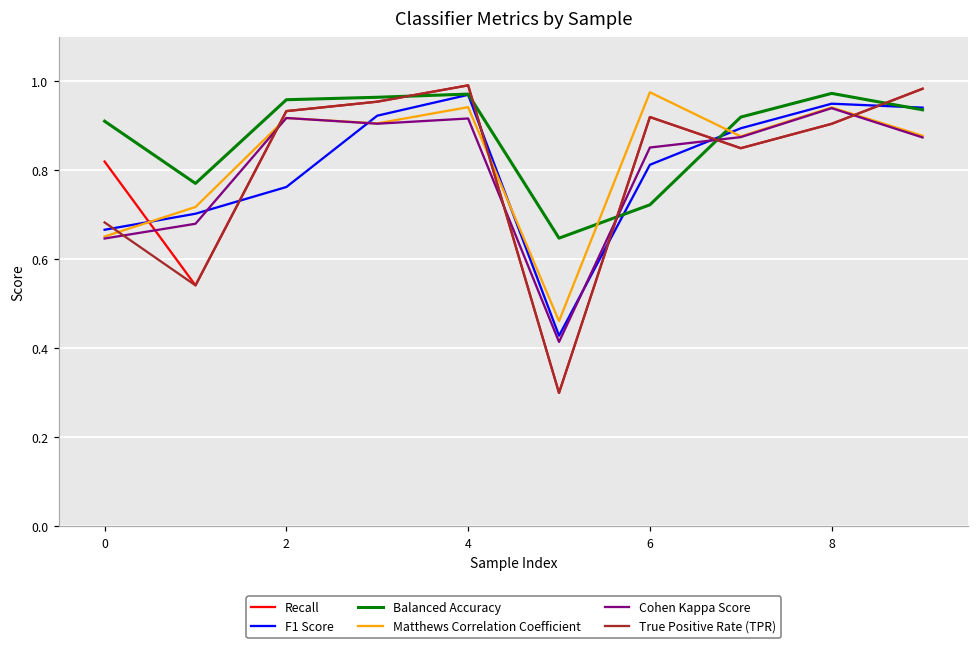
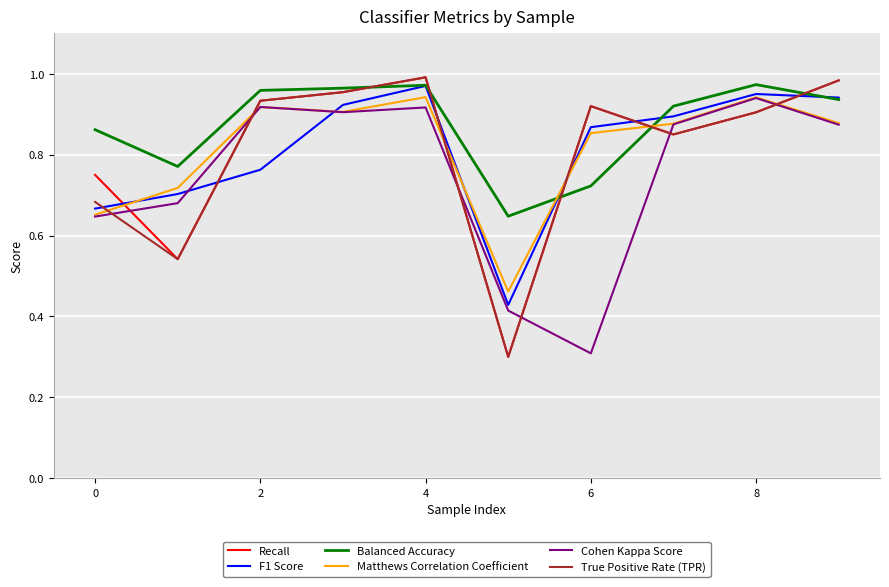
  {
    "Recall": {
-     "0": 0.82
+     "0": 0.75
    },
    "F1 Score": {
      "0": 0.67,
      "2": 0.76,
-     "6": 0.81,
+     "6": 0.87,
      "8": 0.95
    },
    "Balanced Accuracy": {
-     "0": 0.91,
+     "0": 0.86,
      "2": 0.96,
      "6": 0.72,
      "8": 0.97
    },
    "Matthews Correlation Coefficient": {
      "4": 0.94,
-     "6": 0.98
+     "6": 0.85
    },
    "Cohen Kappa Score": {
      "4": 0.92,
-     "6": 0.85
+     "6": 0.31
    },
    "True Positive Rate (TPR)": {
      "0": 0.68
    }
  }
